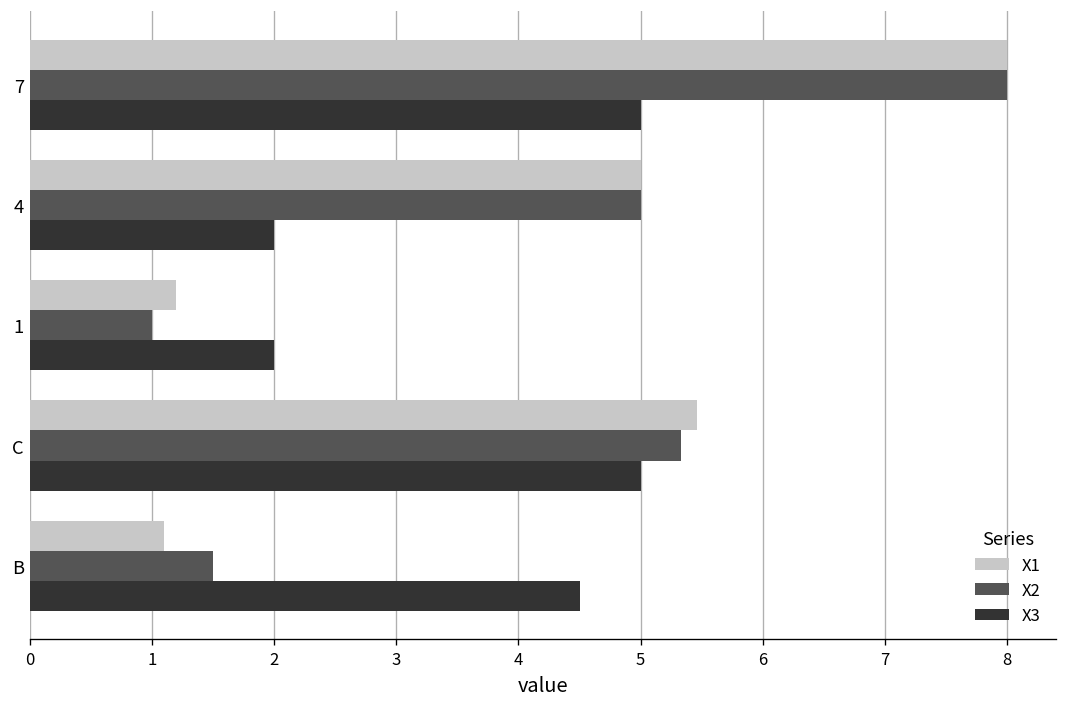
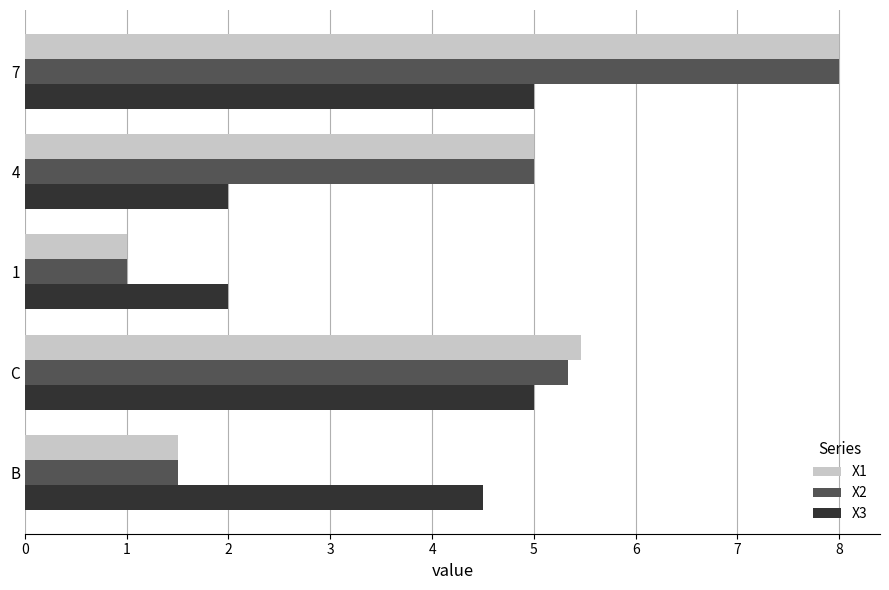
  {
    "X1": {
      "7": 8.0,
      "4": 5.0,
-     "1": 1.2,
+     "1": 1.0,
      "C": 5.46,
-     "B": 1.1
+     "B": 1.5
    }
  }
